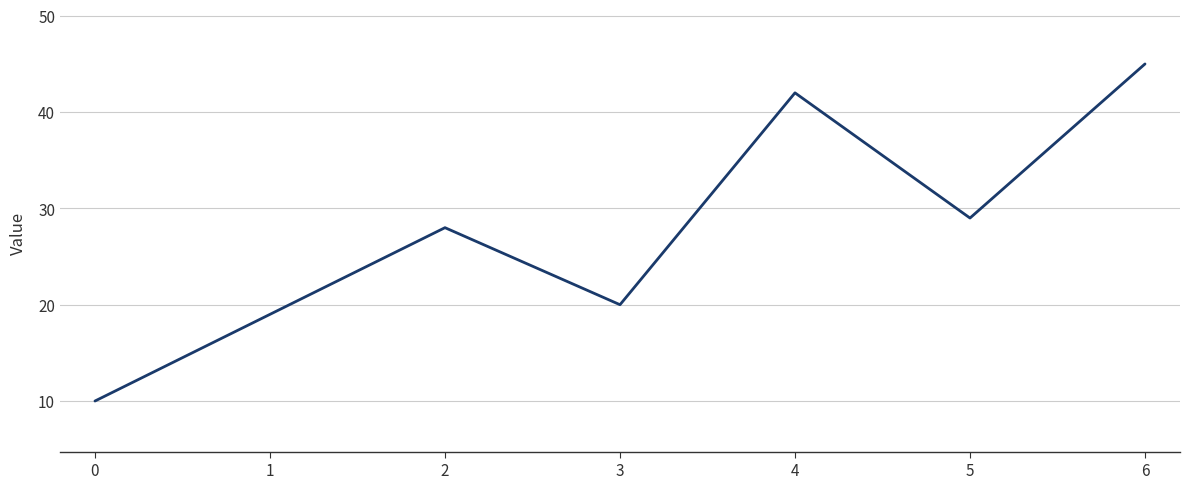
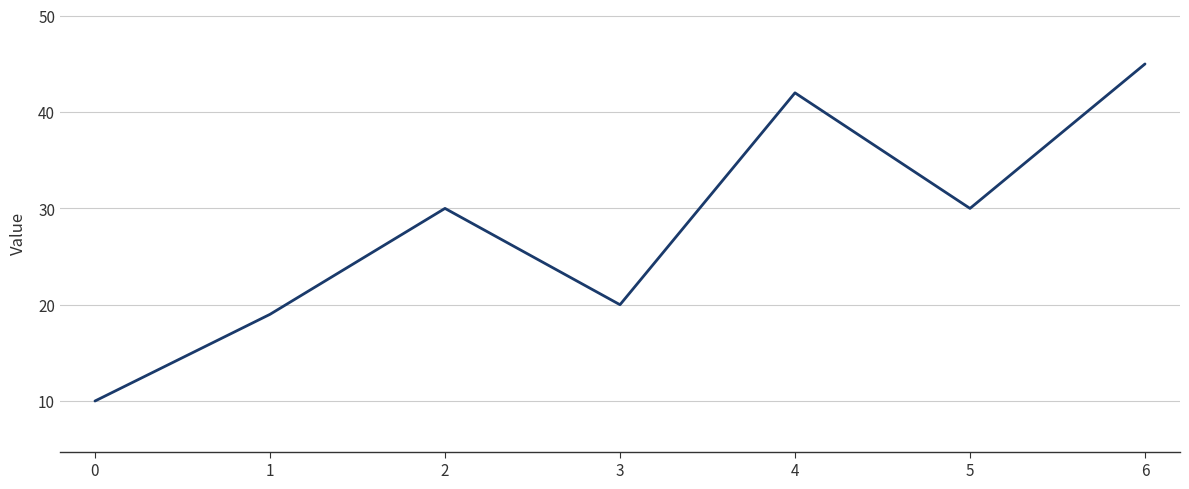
  {
    "0": 10,
    "1": 19,
-   "2": 28,
+   "2": 30,
    "3": 20,
    "4": 42,
-   "5": 29,
+   "5": 30,
    "6": 45
  }
